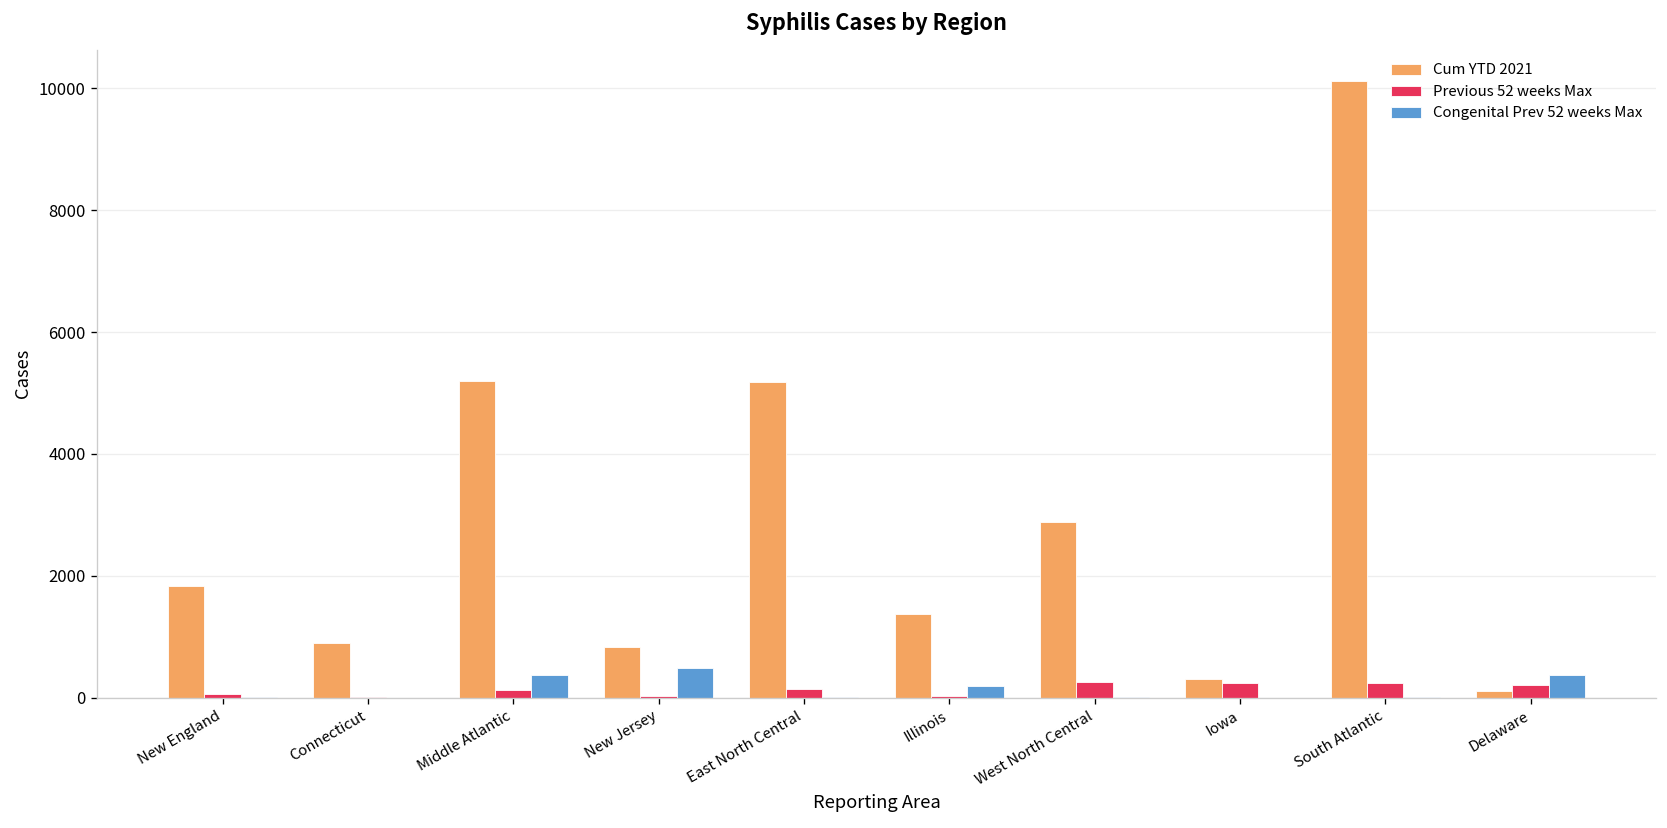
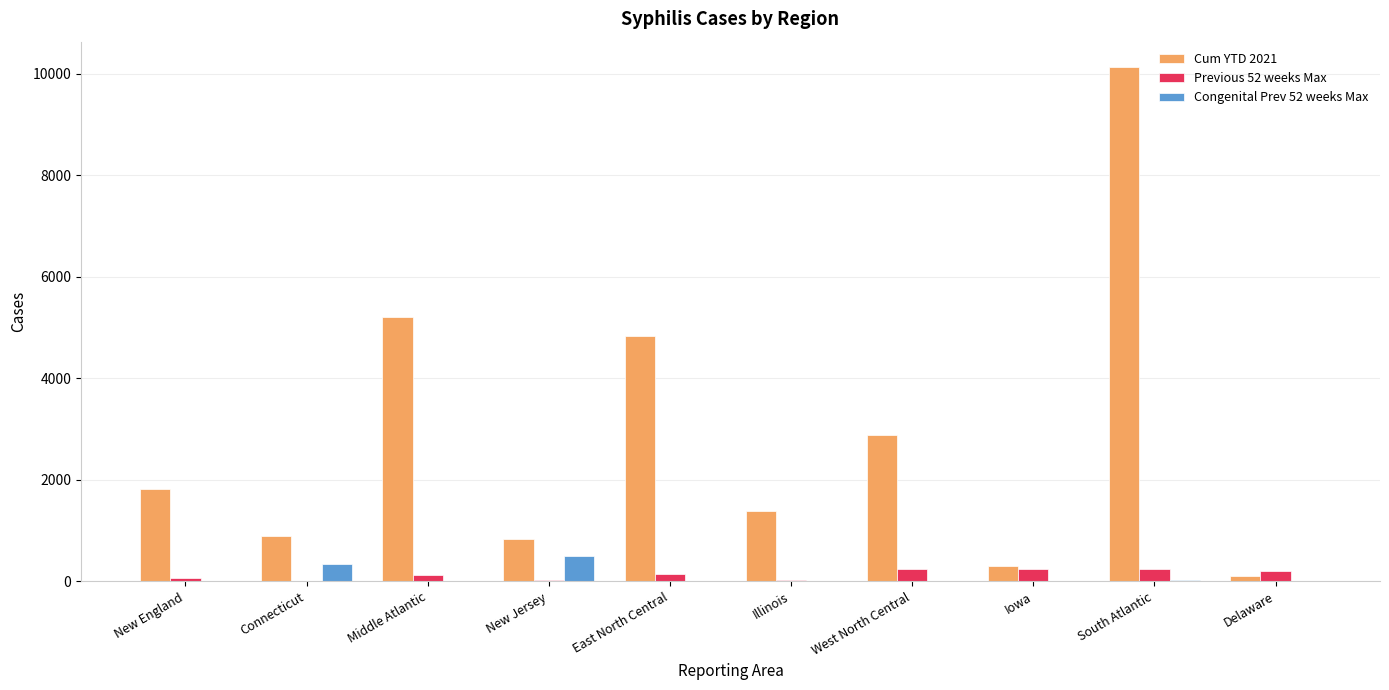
  {
    "Cum YTD 2021": {
      "New England": 1800,
      "Connecticut": 900,
      "Middle Atlantic": 5200,
      "New Jersey": 800,
-     "East North Central": 5200,
+     "East North Central": 4800,
      "Illinois": 1400,
      "West North Central": 2900,
      "Iowa": 300,
      "South Atlantic": 10100,
      "Delaware": 100
    },
    "Previous 52 weeks Max": {
      "New England": 100,
      "Middle Atlantic": 100,
      "East North Central": 100,
      "West North Central": 200,
      "Iowa": 200,
      "South Atlantic": 200,
      "Delaware": 200
    },
    "Congenital Prev 52 weeks Max": {
-     "Connecticut": 0,
-     "Middle Atlantic": 400,
+     "Connecticut": 400,
+     "Middle Atlantic": 0,
      "New Jersey": 500,
-     "Illinois": 200,
-     "Delaware": 400
+     "Illinois": 0,
+     "Delaware": 0
    }
  }
